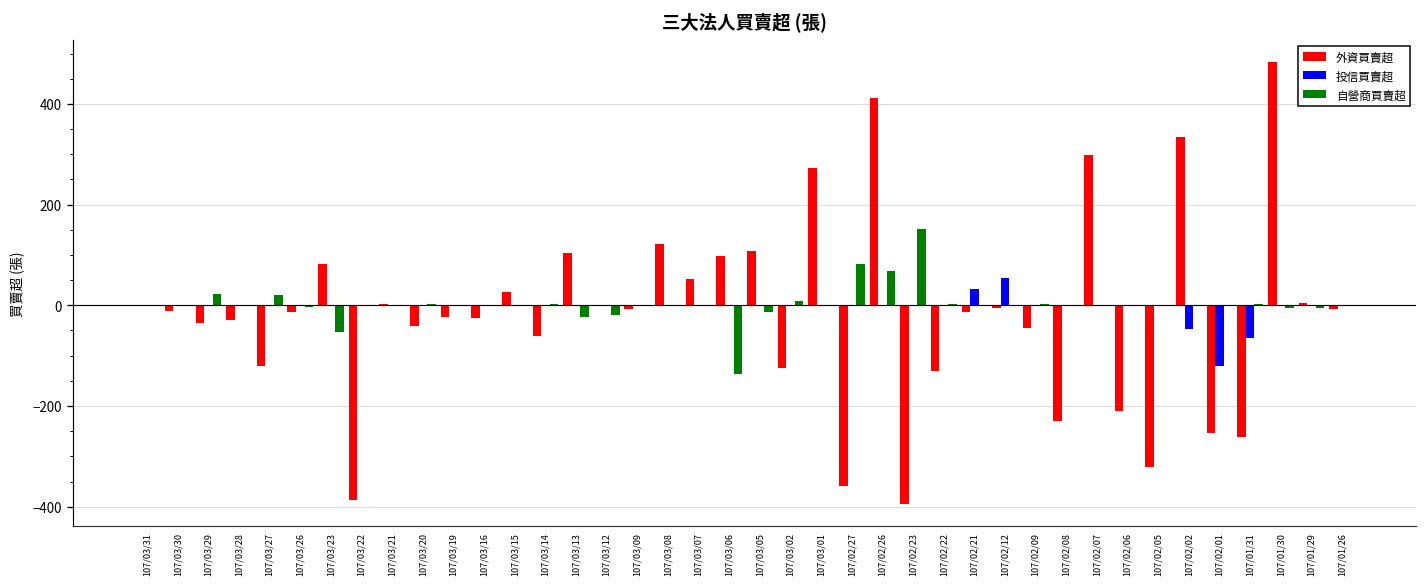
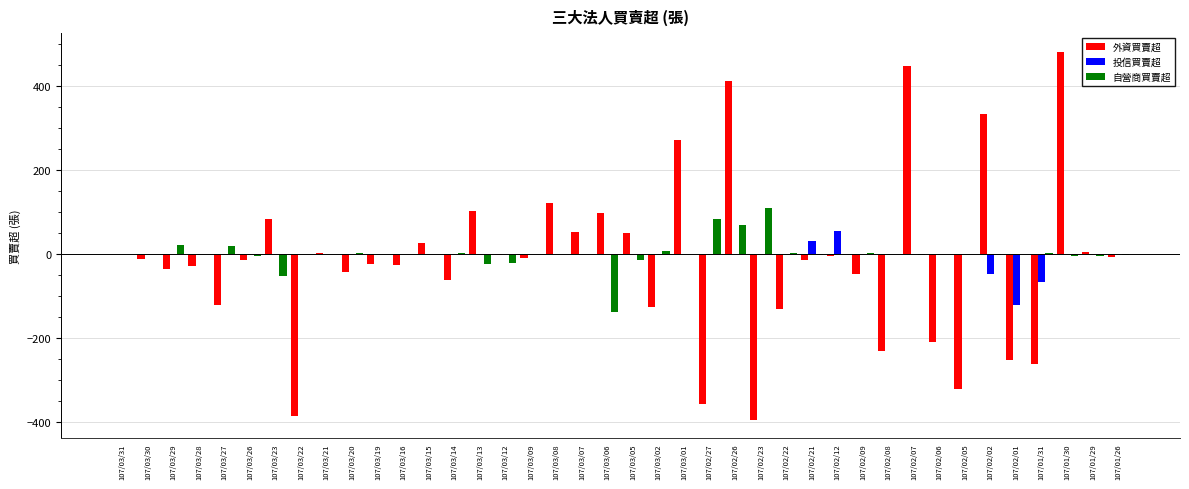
  {
    "外資買賣超": {
      "107/03/31": 0,
      "107/03/30": -10,
      "107/03/29": -40,
      "107/03/28": -30,
      "107/03/27": -120,
      "107/03/26": -10,
      "107/03/23": 80,
      "107/03/22": -390,
      "107/03/20": -40,
      "107/03/19": -20,
      "107/03/16": -30,
      "107/03/15": 30,
      "107/03/14": -60,
      "107/03/13": 100,
      "107/03/09": -10,
      "107/03/08": 120,
      "107/03/07": 50,
      "107/03/06": 100,
-     "107/03/05": 110,
+     "107/03/05": 50,
      "107/03/02": -130,
      "107/03/01": 270,
      "107/02/27": -360,
      "107/02/26": 410,
      "107/02/23": -400,
      "107/02/22": -130,
      "107/02/21": -10,
      "107/02/09": -50,
      "107/02/08": -230,
-     "107/02/07": 300,
+     "107/02/07": 450,
      "107/02/06": -210,
      "107/02/05": -320,
      "107/02/02": 340,
      "107/02/01": -250,
      "107/01/31": -260,
      "107/01/30": 480,
      "107/01/26": -10
    },
    "投信買賣超": {
      "107/03/31": 0,
      "107/03/30": 0,
      "107/03/29": 0,
      "107/03/28": 0,
      "107/03/27": 0,
      "107/03/26": 0,
      "107/03/23": 0,
      "107/03/22": 0,
      "107/03/21": 0,
      "107/03/20": 0,
      "107/03/19": 0,
      "107/03/16": 0,
      "107/03/15": 0,
      "107/03/14": 0,
      "107/03/13": 0,
      "107/03/12": 0,
      "107/03/09": 0,
      "107/03/08": 0,
      "107/03/07": 0,
      "107/03/06": 0,
      "107/03/05": 0,
      "107/03/02": 0,
      "107/03/01": 0,
      "107/02/27": 0,
      "107/02/26": 0,
      "107/02/23": 0,
      "107/02/22": 0,
      "107/02/21": 30,
      "107/02/12": 60,
      "107/02/09": 0,
      "107/02/08": 0,
      "107/02/07": 0,
      "107/02/06": 0,
      "107/02/05": 0,
      "107/02/02": -50,
      "107/02/01": -120,
      "107/01/31": -70,
      "107/01/30": 0,
      "107/01/29": 0,
      "107/01/26": 0
    },
    "自營商買賣超": {
      "107/03/31": 0,
      "107/03/30": 0,
      "107/03/29": 20,
      "107/03/28": 0,
      "107/03/27": 20,
      "107/03/23": -50,
      "107/03/21": 0,
      "107/03/16": 0,
      "107/03/13": -20,
      "107/03/12": -20,
      "107/03/09": 0,
      "107/03/08": 0,
      "107/03/07": 0,
      "107/03/06": -140,
      "107/03/05": -10,
      "107/03/02": 10,
      "107/03/01": 0,
      "107/02/27": 80,
      "107/02/26": 70,
-     "107/02/23": 150,
+     "107/02/23": 110,
      "107/02/12": 0,
      "107/02/08": 0
    }
  }
